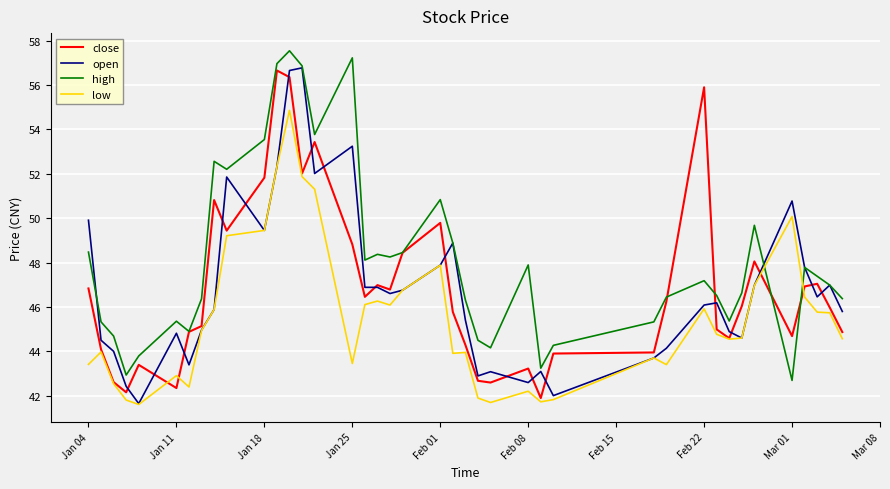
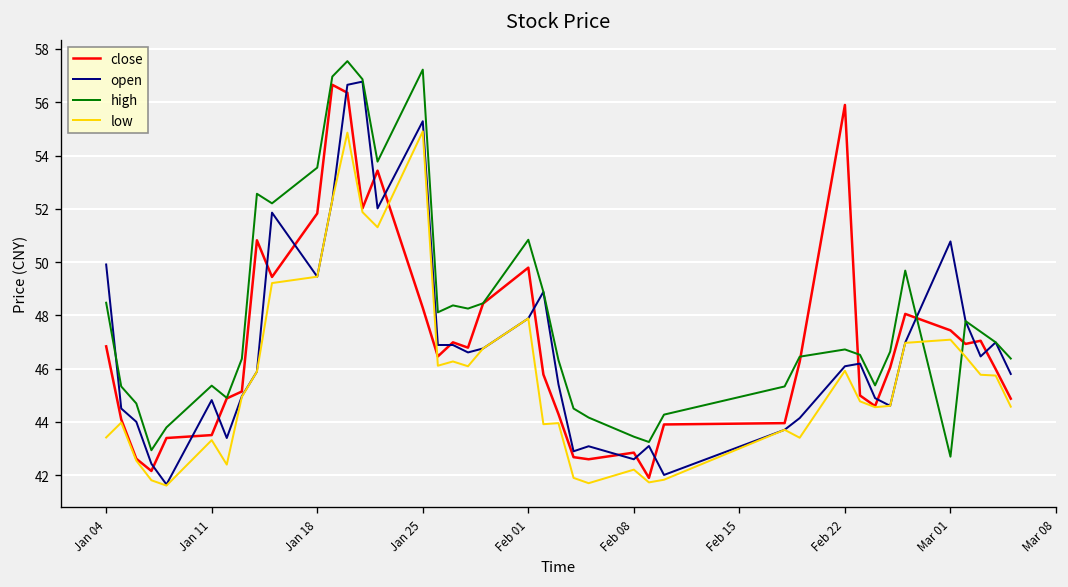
  {
    "close": {
      "Jan 04": 46.8,
-     "Jan 11": 42.4,
+     "Jan 11": 43.5,
      "Jan 18": 51.8,
-     "Jan 25": 48.8,
+     "Jan 25": 48.3,
      "Feb 01": 49.8,
-     "Feb 08": 43.2,
+     "Feb 08": 42.8,
      "Feb 22": 55.9,
-     "Mar 01": 44.7
+     "Mar 01": 47.4
    },
    "open": {
      "Jan 04": 49.9,
      "Jan 11": 44.8,
-     "Jan 25": 53.2,
+     "Jan 25": 55.3,
      "Feb 08": 42.6,
      "Feb 22": 46.1,
      "Mar 01": 50.8
    },
    "high": {
      "Jan 04": 48.5,
      "Jan 11": 45.4,
      "Jan 18": 53.5,
      "Jan 25": 57.2,
      "Feb 01": 50.8,
-     "Feb 08": 47.9,
-     "Feb 22": 47.2,
+     "Feb 08": 43.4,
+     "Feb 22": 46.7,
      "Mar 01": 42.7
    },
    "low": {
      "Jan 04": 43.4,
-     "Jan 11": 42.9,
-     "Jan 25": 43.5,
+     "Jan 11": 43.3,
+     "Jan 25": 54.9,
      "Feb 08": 42.2,
      "Feb 22": 45.9,
-     "Mar 01": 50.1
+     "Mar 01": 47.1
    }
  }
